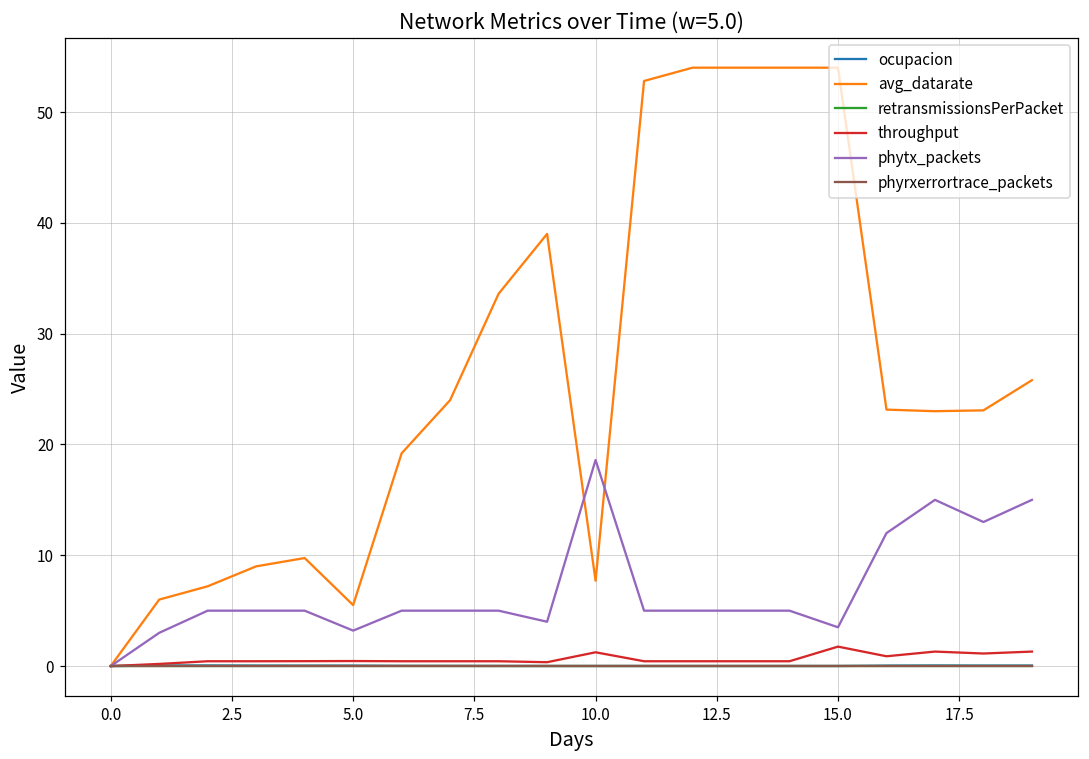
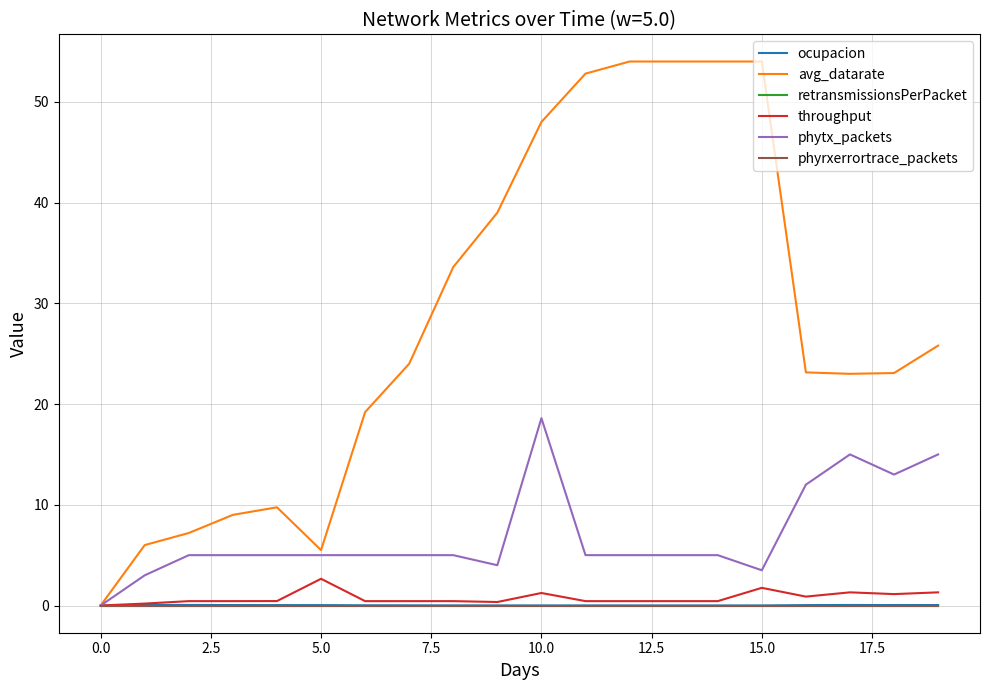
  {
    "avg_datarate": {
      "5.0": 5.5,
-     "10.0": 7.7
+     "10.0": 48.0
    },
    "throughput": {
-     "5.0": 0.5,
+     "5.0": 2.7,
      "10.0": 1.2,
      "15.0": 1.8
    },
    "phytx_packets": {
-     "5.0": 3.2,
+     "5.0": 5.0,
      "10.0": 18.6,
      "15.0": 3.5
    }
  }
